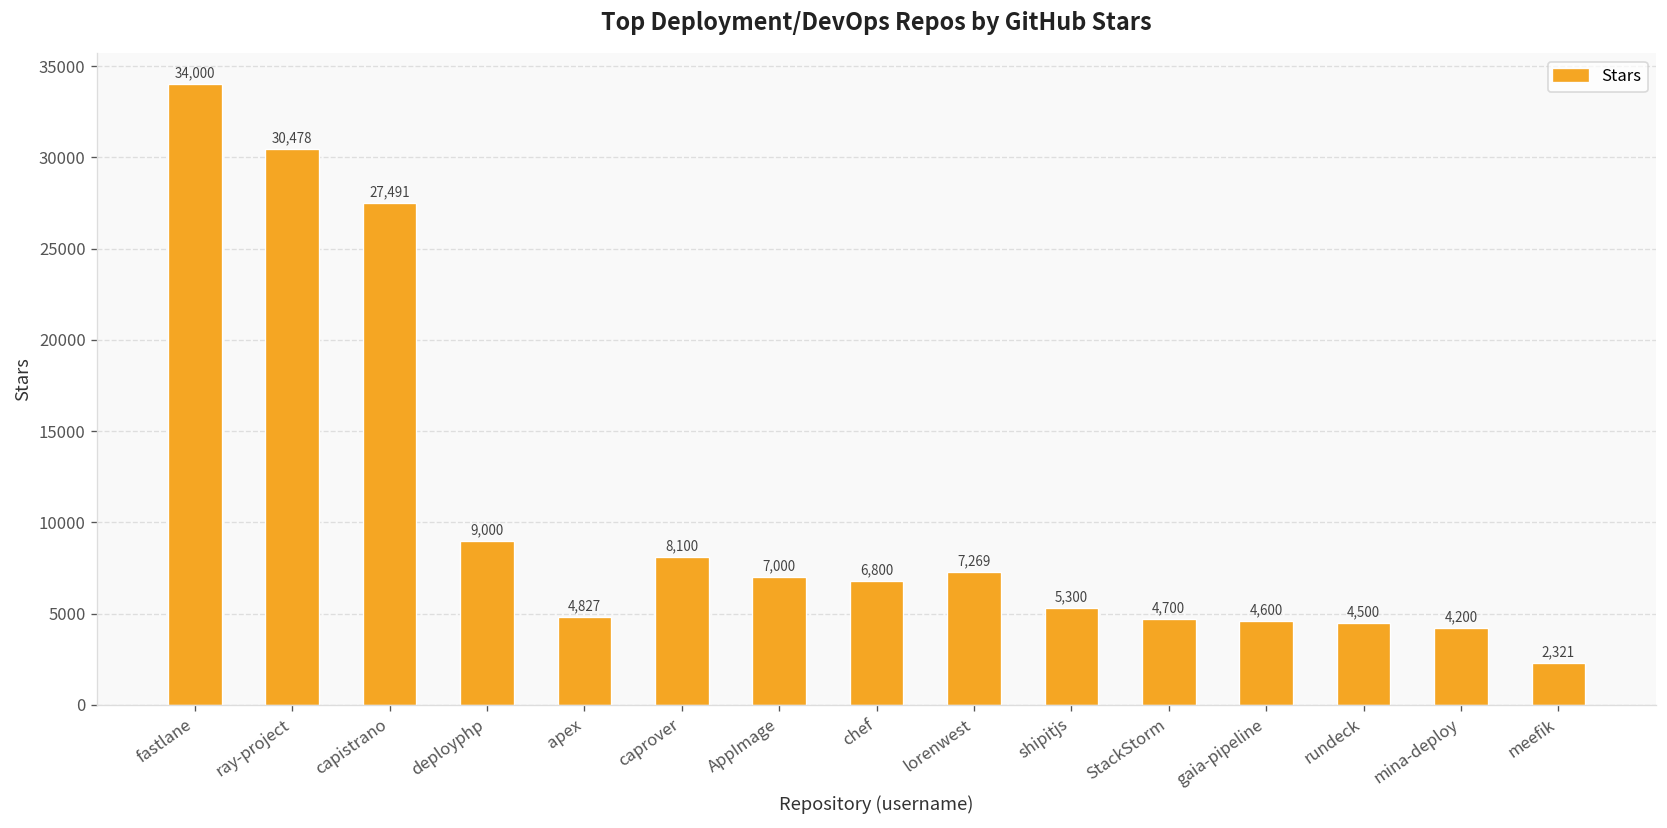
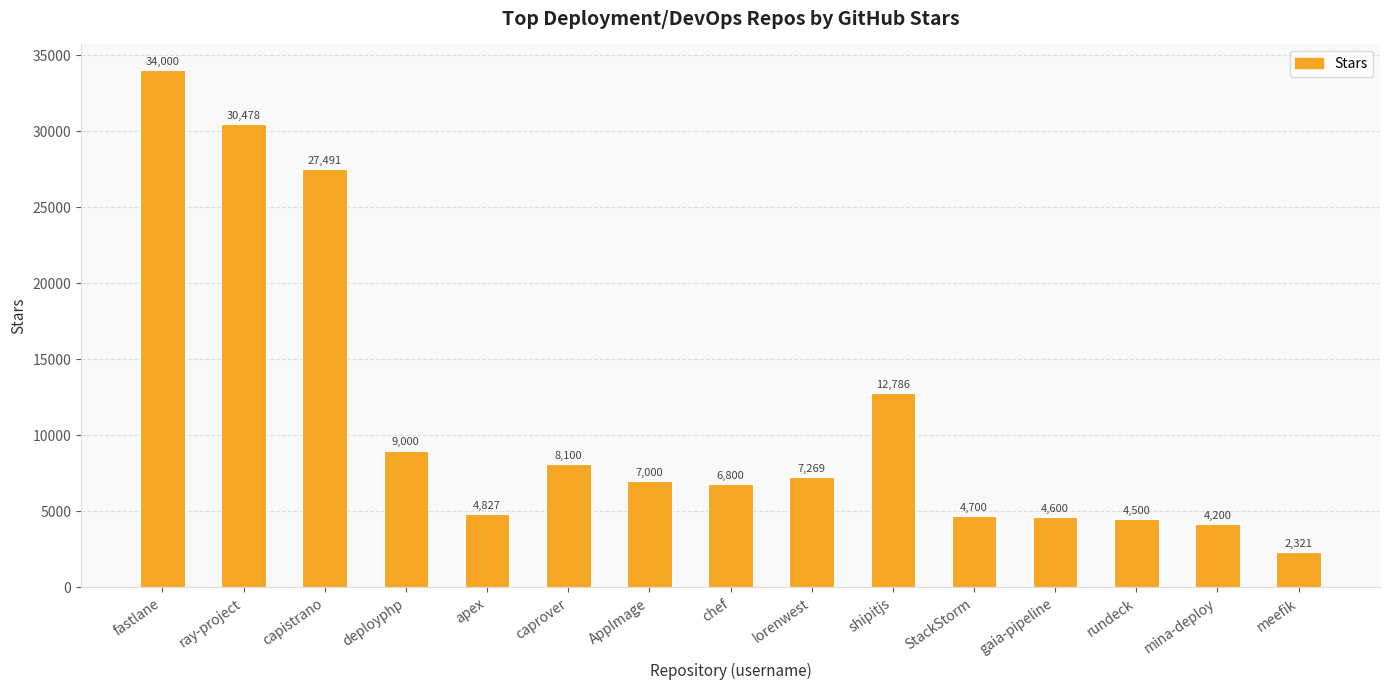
  {
    "fastlane": "34,000",
    "ray-project": "30,478",
    "capistrano": "27,491",
    "deployphp": "9,000",
    "apex": "4,827",
    "caprover": "8,100",
    "AppImage": "7,000",
    "chef": "6,800",
    "lorenwest": "7,269",
-   "shipitjs": "5,300",
+   "shipitjs": "12,786",
    "StackStorm": "4,700",
    "gaia-pipeline": "4,600",
    "rundeck": "4,500",
    "mina-deploy": "4,200",
    "meefik": "2,321"
  }
